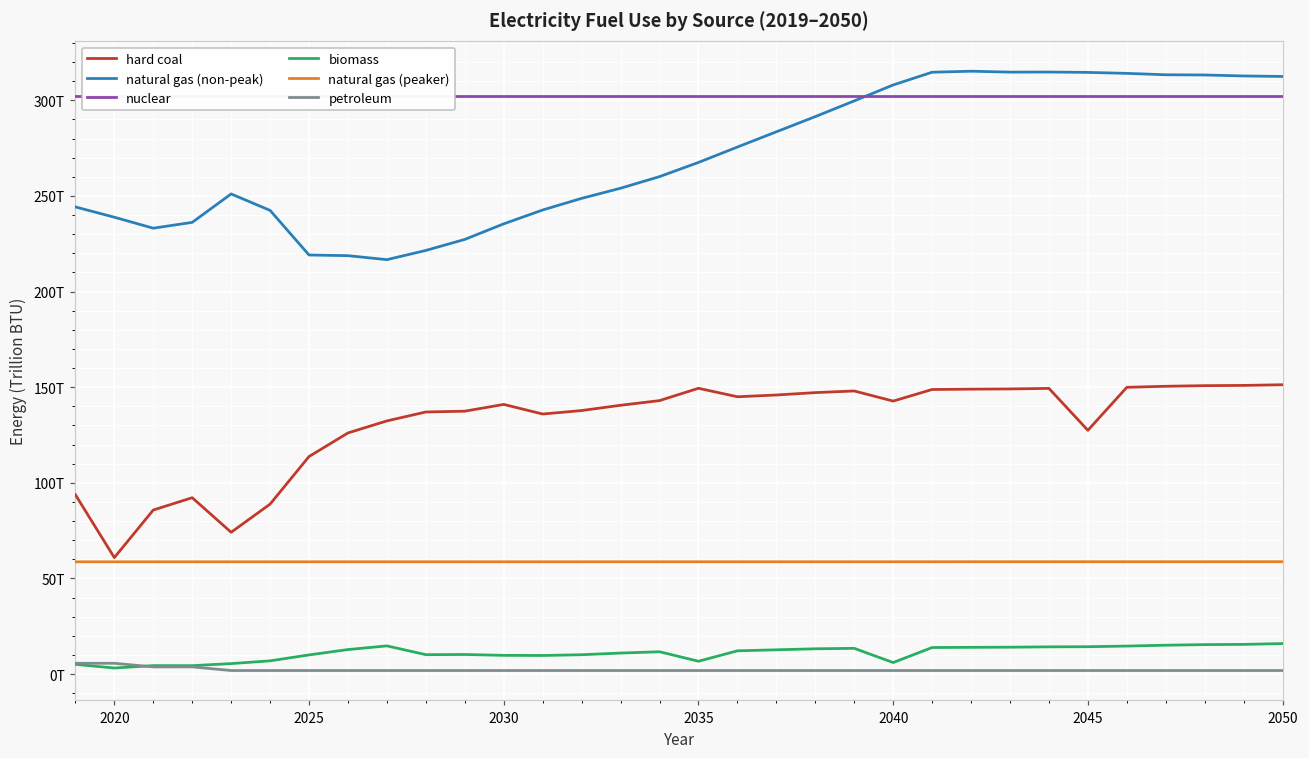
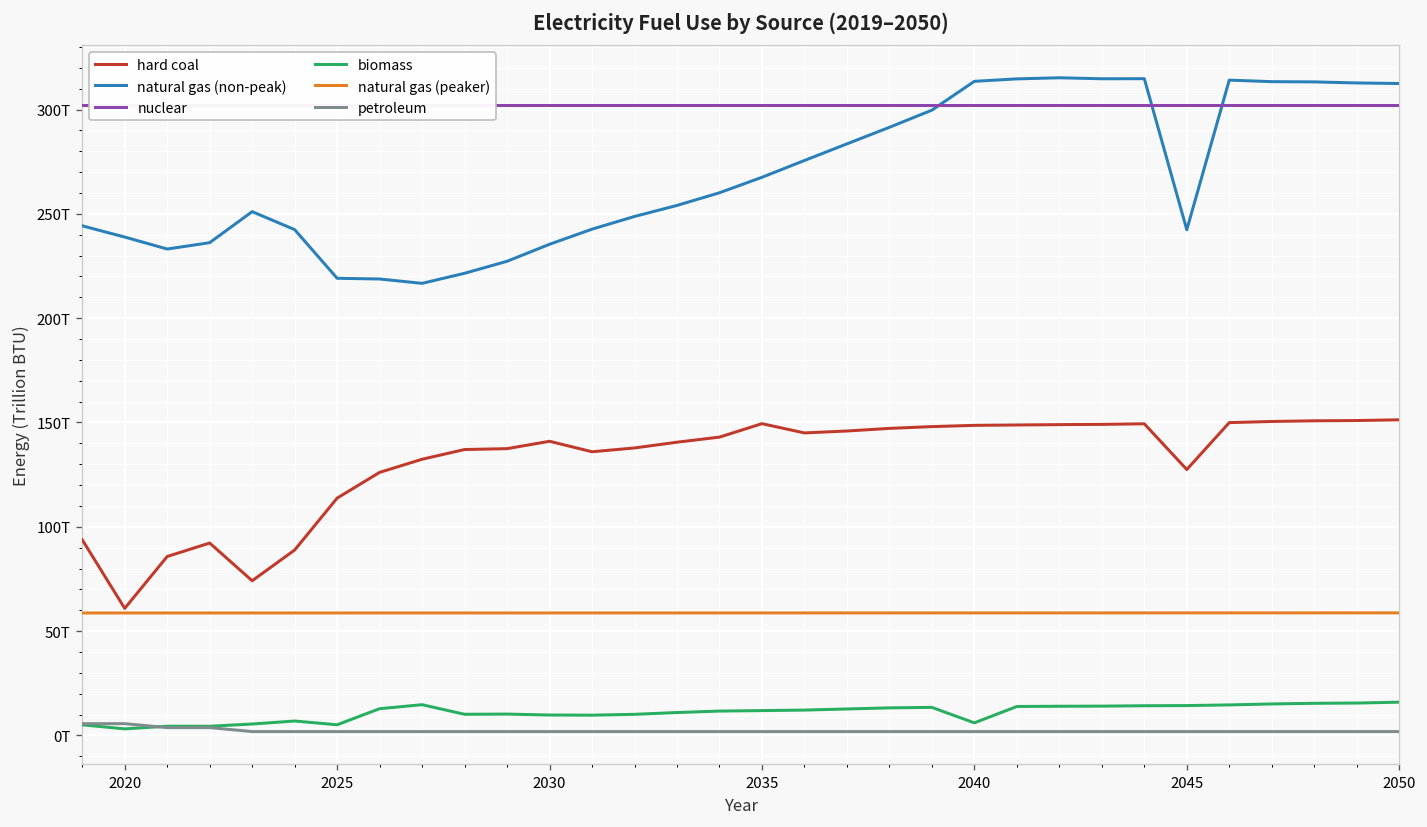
  {
    "hard coal": {
      "2020": "61T",
      "2025": "114T",
      "2030": "141T",
      "2035": "149T",
-     "2040": "143T",
+     "2040": "149T",
      "2045": "127T",
      "2050": "151T"
    },
    "natural gas (non-peak)": {
      "2020": "239T",
      "2025": "219T",
      "2030": "235T",
      "2035": "268T",
-     "2040": "308T",
-     "2045": "315T",
+     "2040": "314T",
+     "2045": "242T",
      "2050": "312T"
    },
    "nuclear": {
      "2030": "302T",
      "2035": "302T",
      "2040": "302T",
      "2045": "302T",
      "2050": "302T"
    },
    "biomass": {
      "2020": "3T",
-     "2025": "10T",
+     "2025": "5T",
      "2030": "10T",
-     "2035": "7T",
+     "2035": "12T",
      "2040": "6T",
      "2045": "14T",
      "2050": "16T"
    },
    "natural gas (peaker)": {
      "2020": "59T",
      "2025": "59T",
      "2030": "59T",
      "2035": "59T",
      "2040": "59T",
      "2045": "59T",
      "2050": "59T"
    },
    "petroleum": {
      "2020": "6T",
      "2025": "2T",
      "2030": "2T",
      "2035": "2T",
      "2040": "2T",
      "2045": "2T",
      "2050": "2T"
    }
  }
